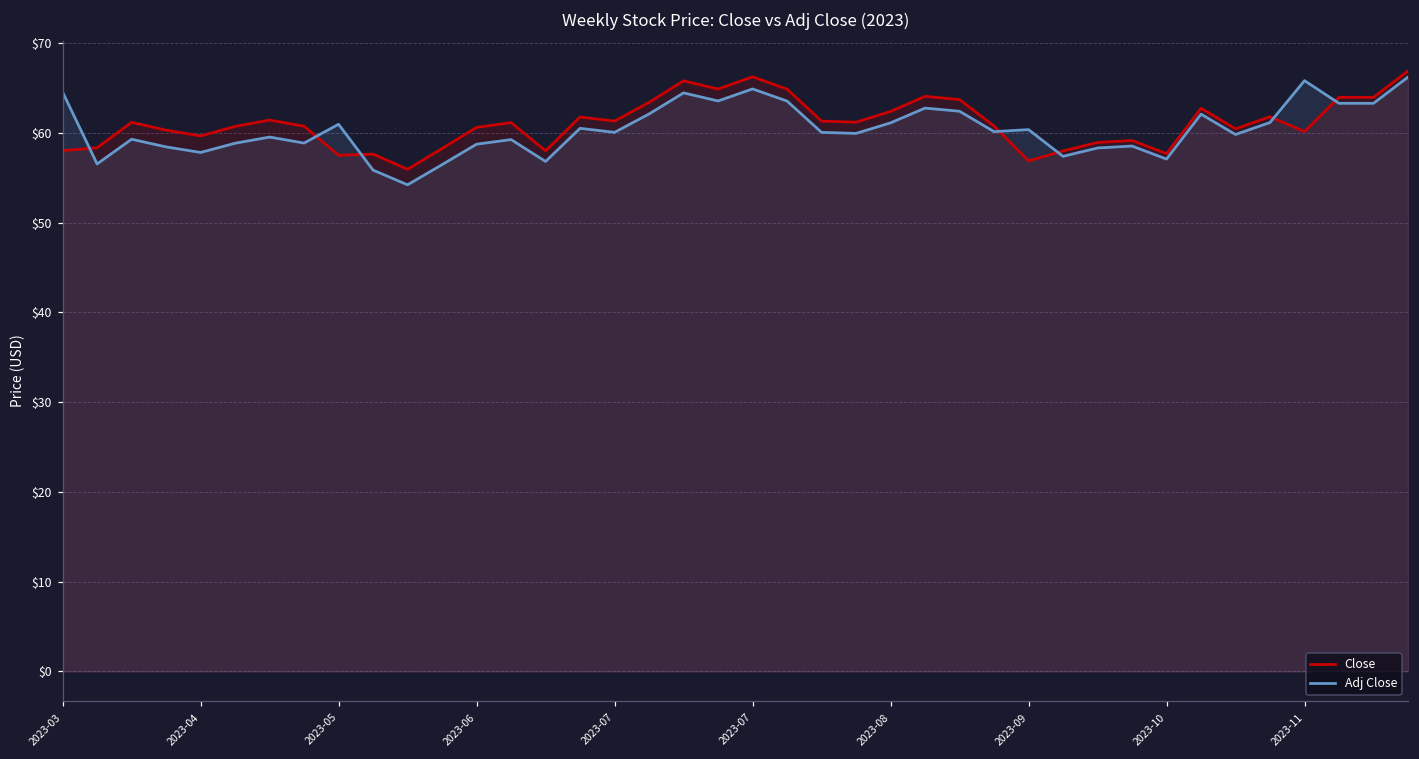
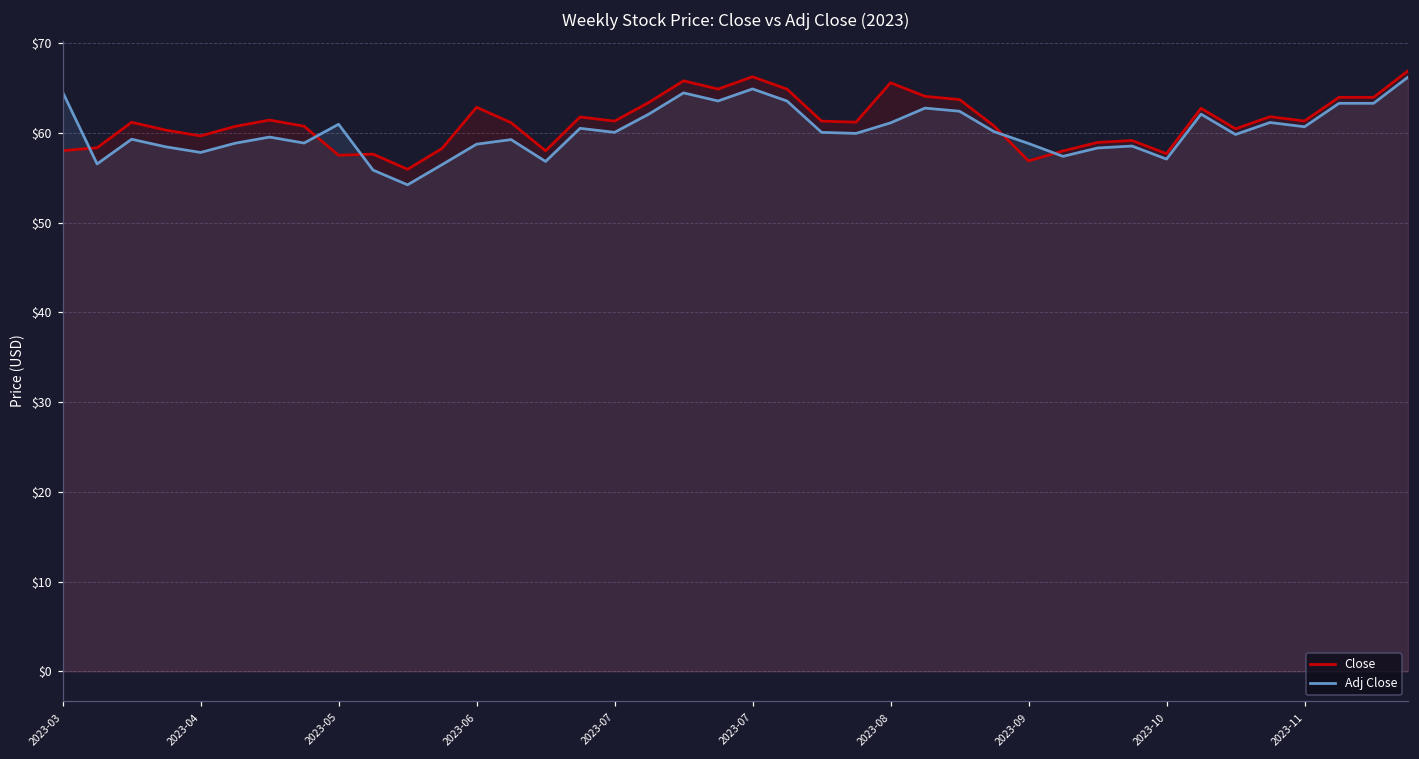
  {
    "Close": {
      "2023-03": "$58",
      "2023-04": "$60",
      "2023-05": "$58",
-     "2023-06": "$61",
-     "2023-08": "$62",
+     "2023-06": "$63",
+     "2023-08": "$66",
      "2023-09": "$57",
      "2023-10": "$58",
-     "2023-11": "$60"
+     "2023-11": "$61"
    },
    "Adj Close": {
      "2023-03": "$65",
      "2023-04": "$58",
      "2023-05": "$61",
      "2023-06": "$59",
      "2023-08": "$61",
-     "2023-09": "$60",
+     "2023-09": "$59",
      "2023-10": "$57",
-     "2023-11": "$66"
+     "2023-11": "$61"
    }
  }
